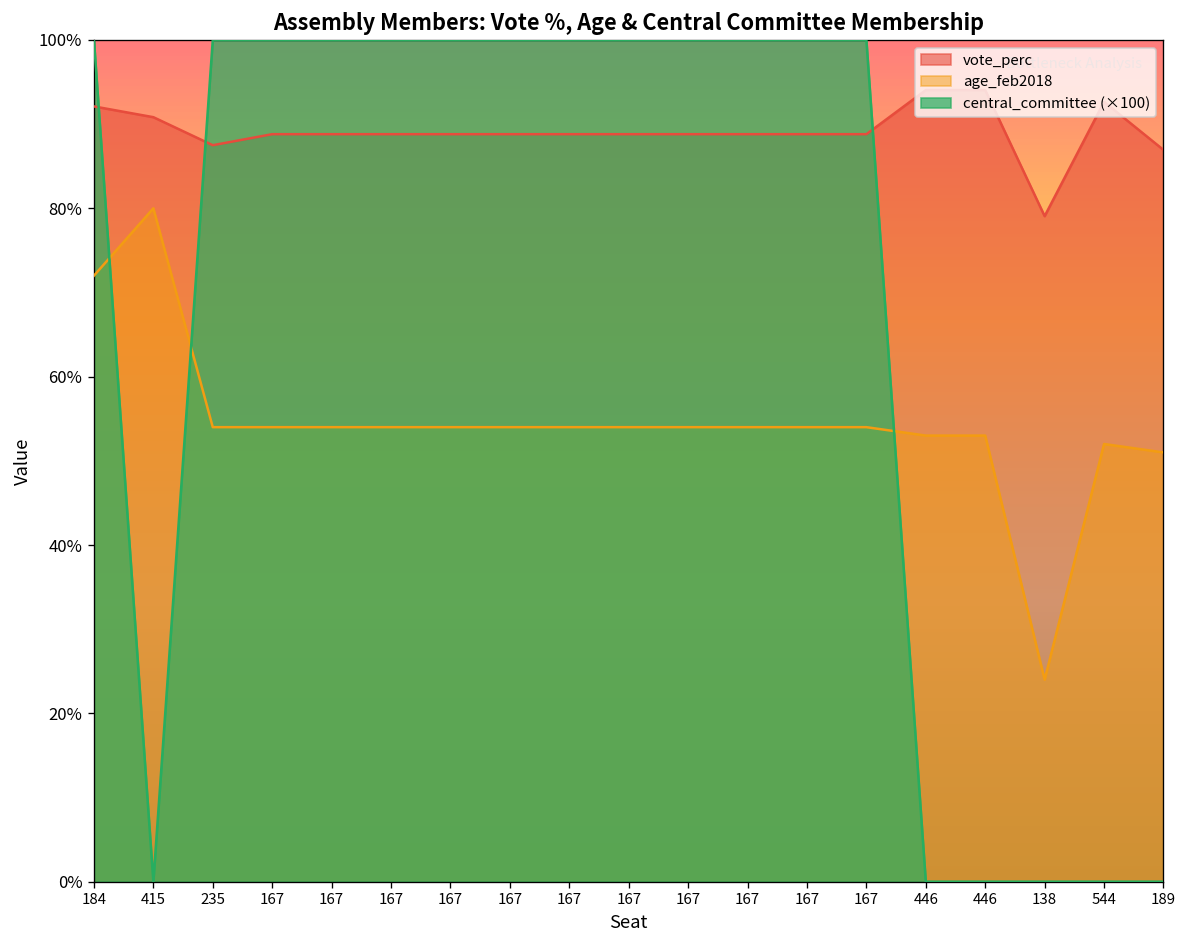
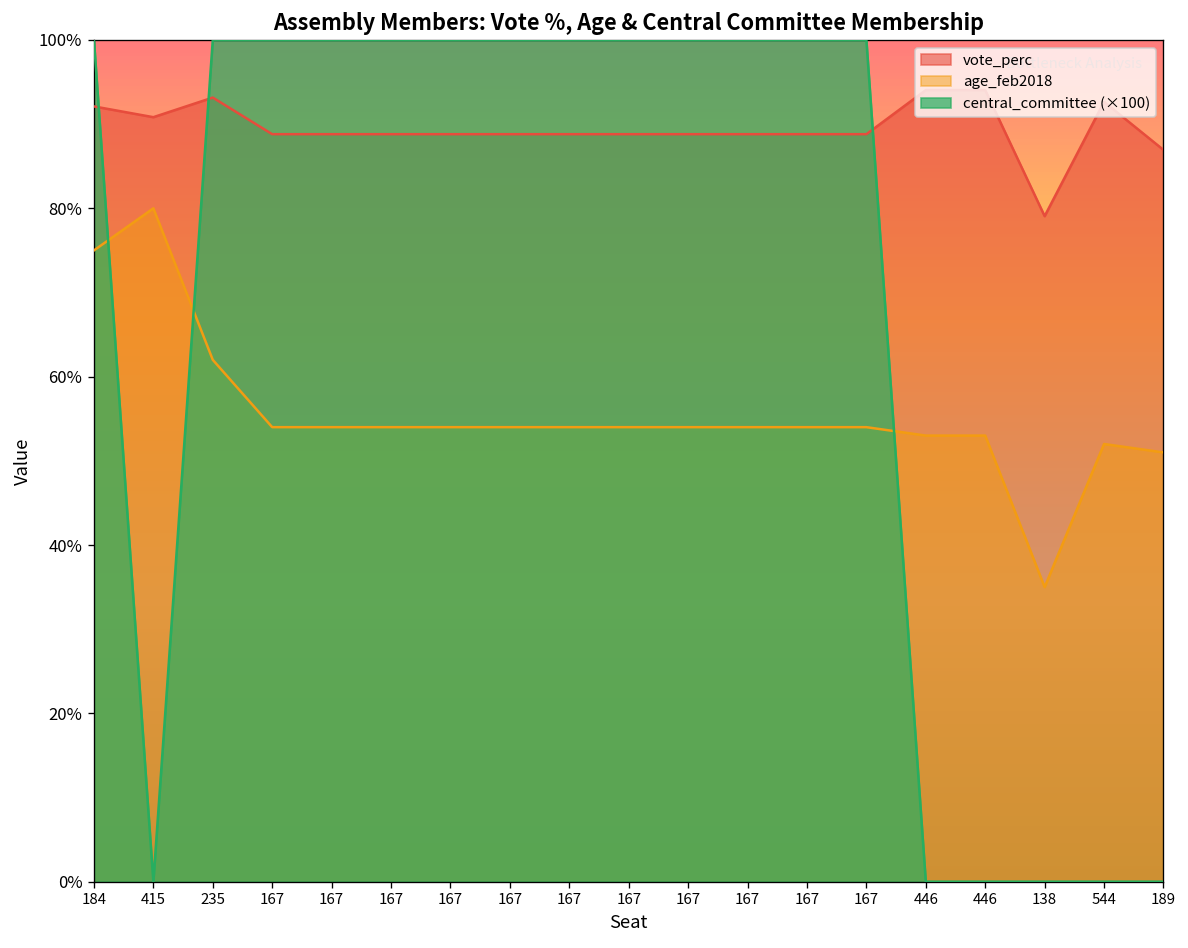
  {
    "vote_perc": {
      "184": "92%",
      "415": "91%",
-     "235": "88%",
+     "235": "93%",
      "138": "79%",
      "189": "87%"
    },
    "age_feb2018": {
-     "184": "72%",
+     "184": "75%",
      "415": "80%",
-     "235": "54%",
-     "138": "24%",
+     "235": "62%",
+     "138": "35%",
      "544": "52%",
      "189": "51%"
    },
    "central_committee (×100)": {
      "184": "100%",
      "415": "0%",
      "235": "100%",
      "138": "0%",
      "544": "0%",
      "189": "0%"
    }
  }
